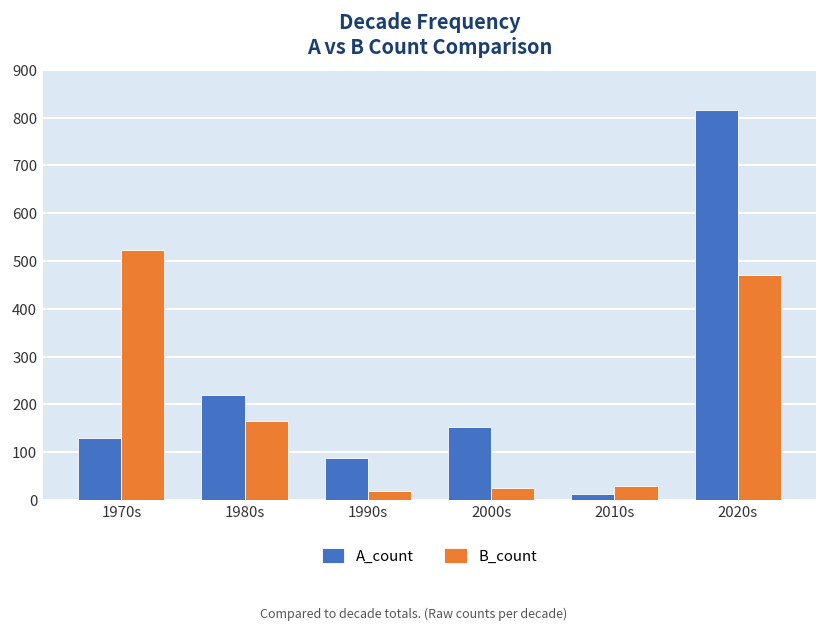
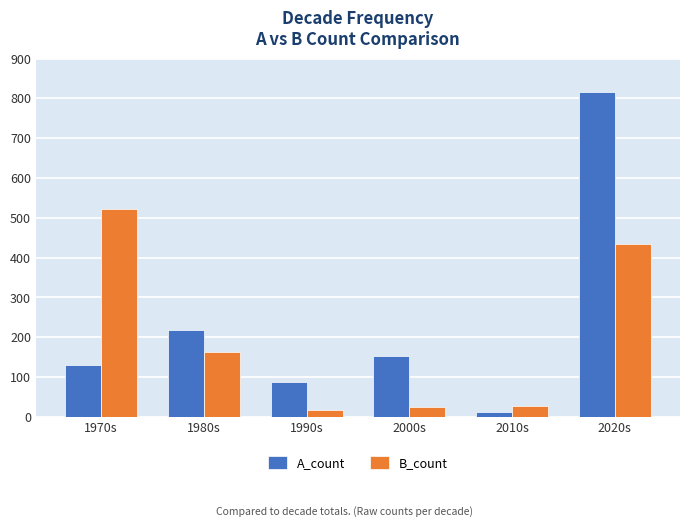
  {
    "A_count": {
      "1970s": 130,
      "1980s": 220,
      "1990s": 90,
      "2000s": 150,
      "2010s": 10,
      "2020s": 820
    },
    "B_count": {
      "1970s": 520,
      "1980s": 160,
      "1990s": 20,
      "2000s": 30,
      "2010s": 30,
-     "2020s": 470
+     "2020s": 430
    }
  }
